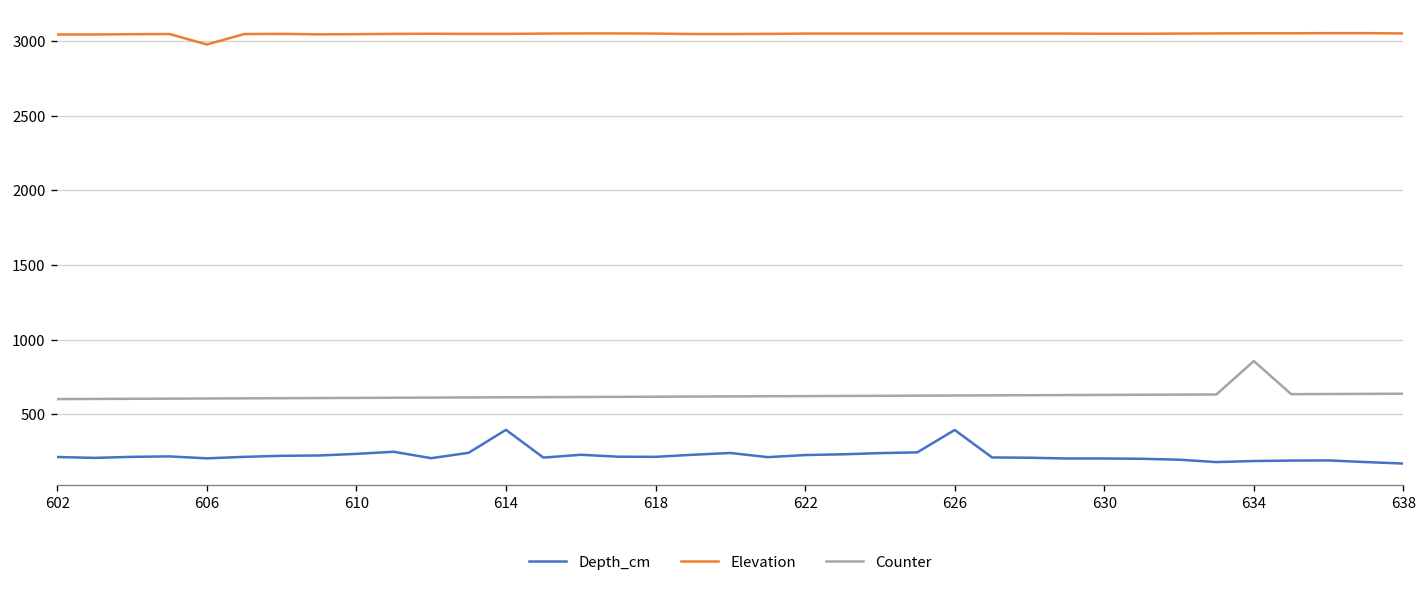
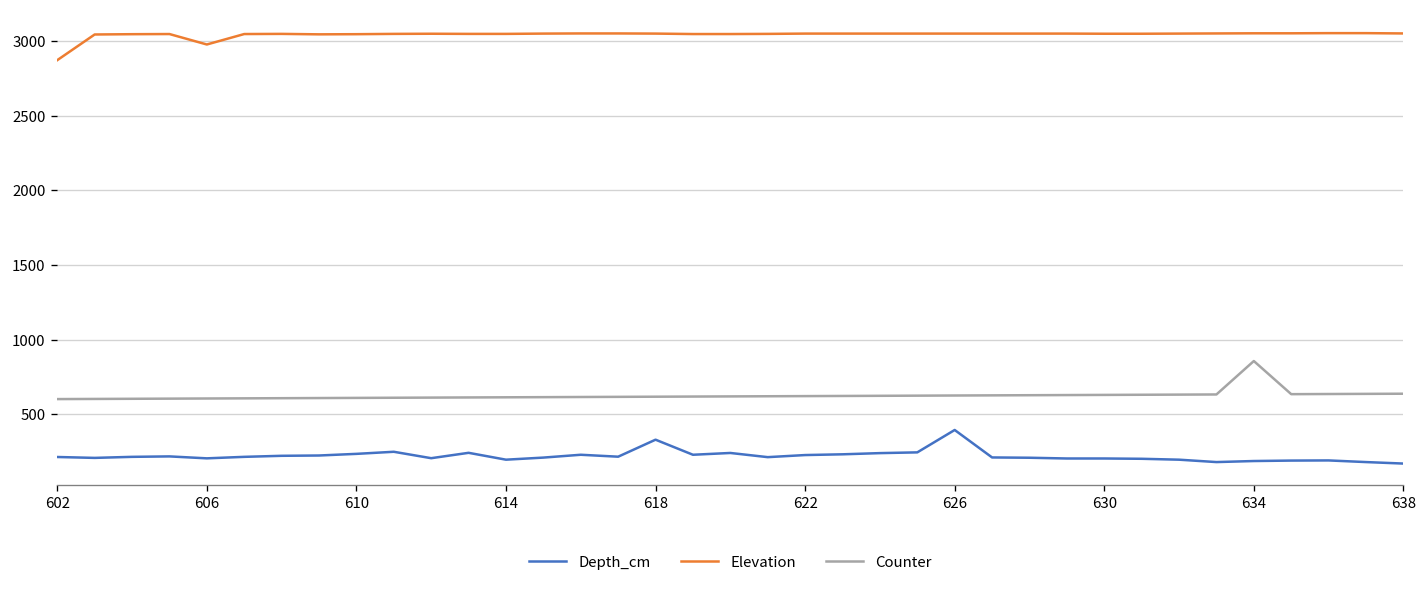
  {
    "Depth_cm": {
      "602": 210,
      "606": 210,
      "610": 240,
-     "614": 400,
-     "618": 220,
+     "614": 200,
+     "618": 330,
      "622": 230,
      "626": 400,
      "630": 200,
      "634": 190,
      "638": 170
    },
    "Elevation": {
-     "602": 3050,
+     "602": 2870,
      "606": 2980,
      "610": 3050,
      "614": 3050,
      "618": 3050,
      "622": 3050,
      "626": 3050,
      "630": 3050,
      "634": 3050,
      "638": 3050
    },
    "Counter": {
      "602": 600,
      "606": 610,
      "610": 610,
      "614": 610,
      "618": 620,
      "622": 620,
      "626": 630,
      "630": 630,
      "634": 860,
      "638": 640
    }
  }
